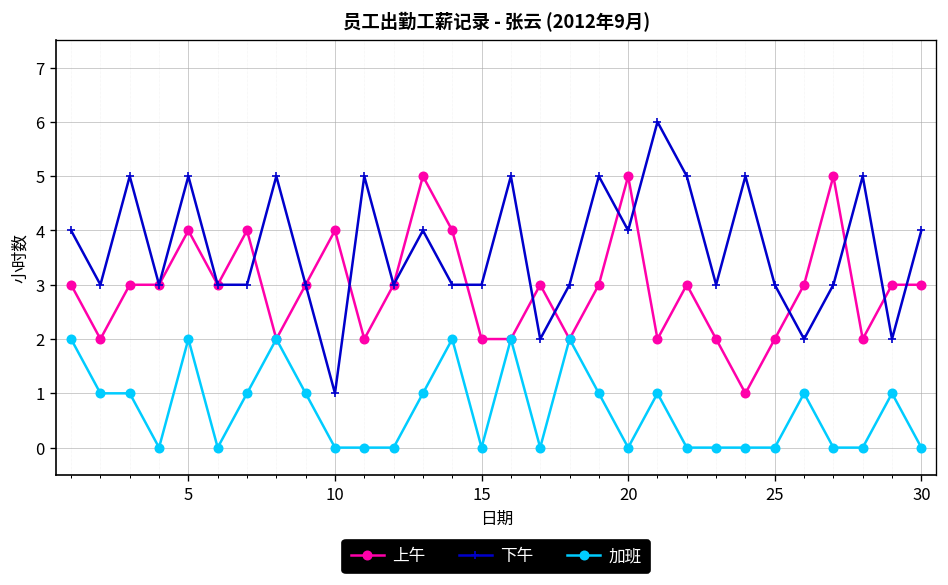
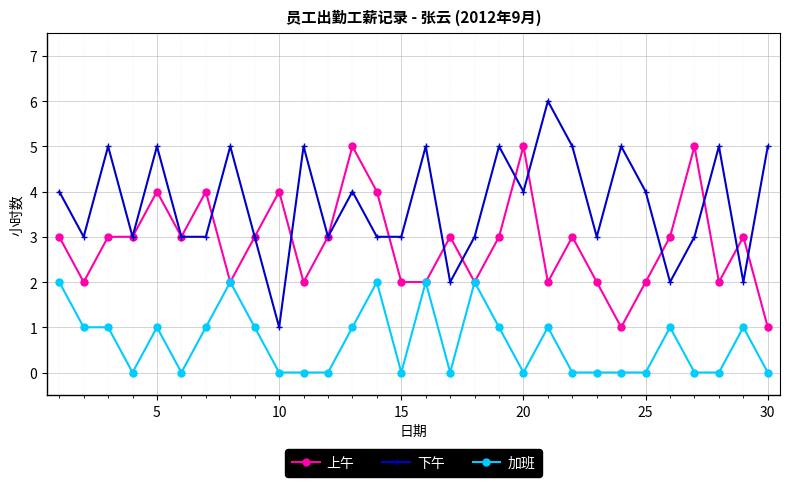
  {
    "上午": {
      "5": 4,
      "10": 4,
      "15": 2,
      "20": 5,
      "25": 2,
-     "30": 3
+     "30": 1
    },
    "下午": {
      "5": 5,
      "10": 1,
      "15": 3,
      "20": 4,
-     "25": 3,
-     "30": 4
+     "25": 4,
+     "30": 5
    },
    "加班": {
-     "5": 2,
+     "5": 1,
      "10": 0,
      "15": 0,
      "20": 0,
      "25": 0,
      "30": 0
    }
  }
